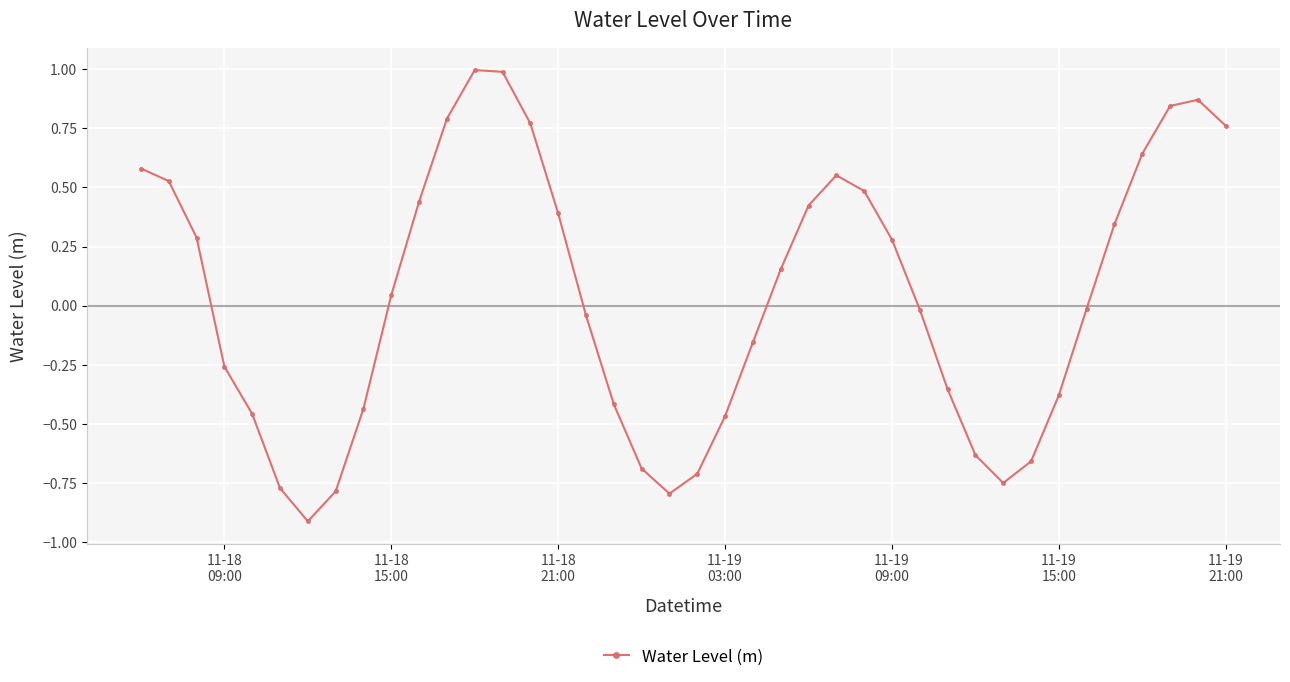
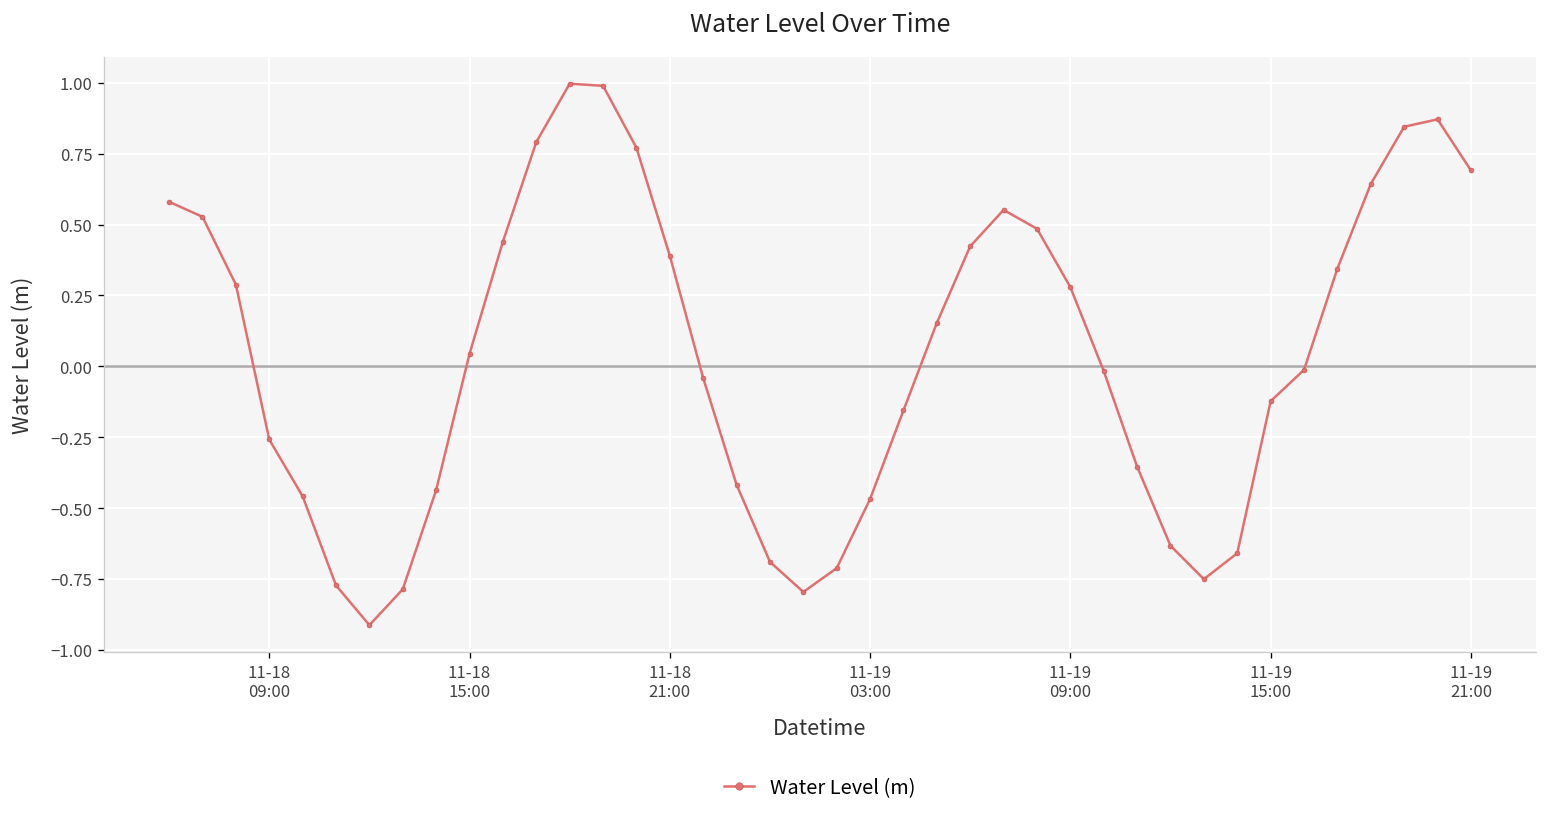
  {
    "11-18 09:00": -0.26,
    "11-18 15:00": 0.04,
    "11-18 21:00": 0.39,
    "11-19 03:00": -0.47,
    "11-19 09:00": 0.28,
-   "11-19 15:00": -0.38,
-   "11-19 21:00": 0.76
+   "11-19 15:00": -0.12,
+   "11-19 21:00": 0.69
  }
